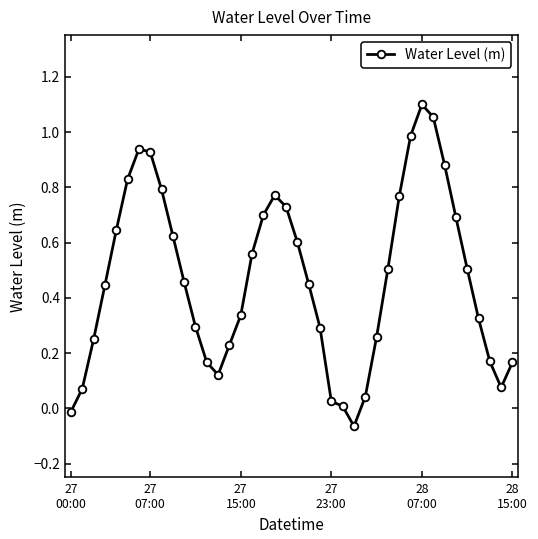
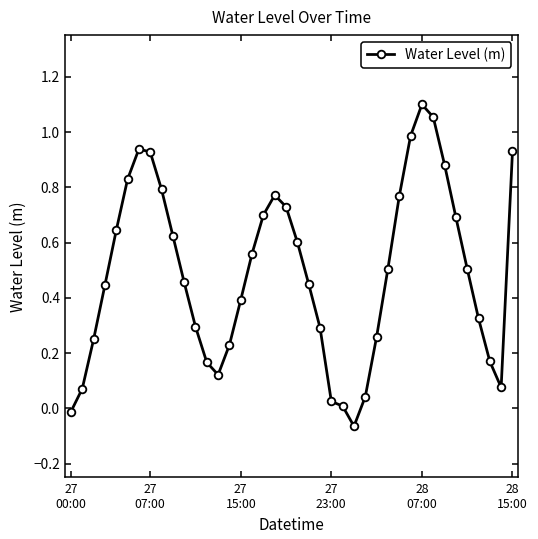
  {
    "27 00:00": -0.01,
    "27 07:00": 0.93,
-   "27 15:00": 0.34,
+   "27 15:00": 0.39,
    "27 23:00": 0.02,
    "28 07:00": 1.10,
-   "28 15:00": 0.17
+   "28 15:00": 0.93
  }
